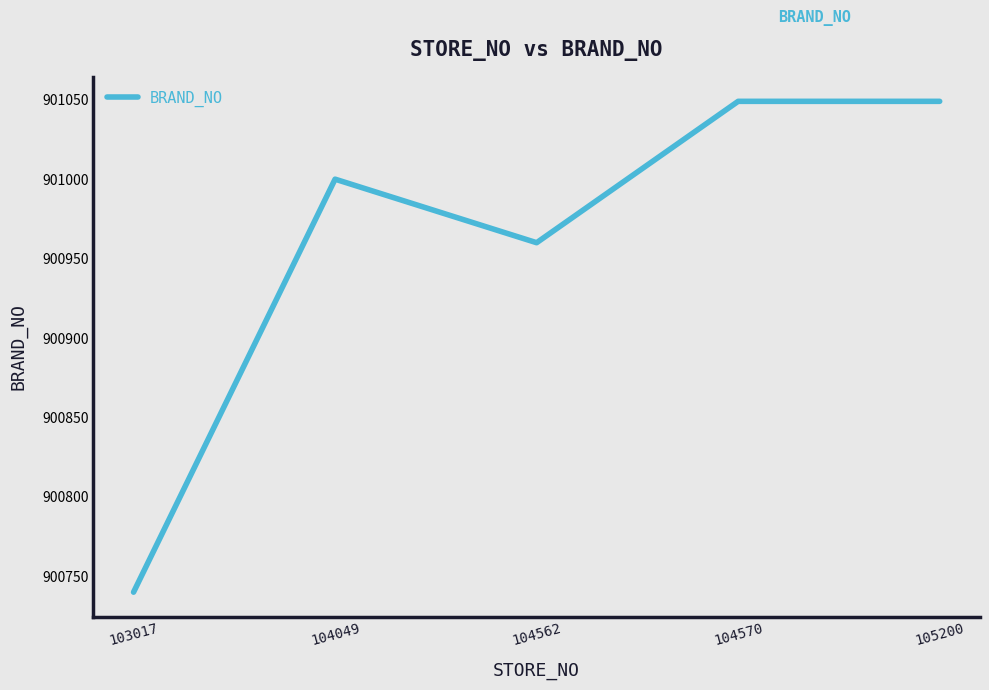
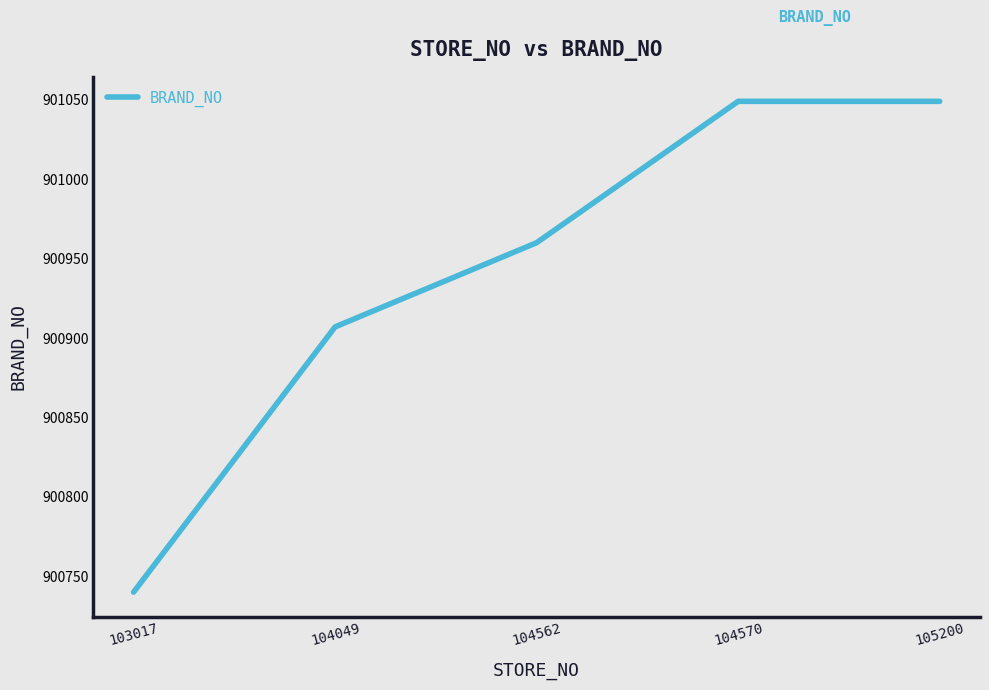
  {
    "103017": 900740,
-   "104049": 901000,
+   "104049": 900907,
    "104562": 900960,
    "104570": 901049,
    "105200": 901049
  }
